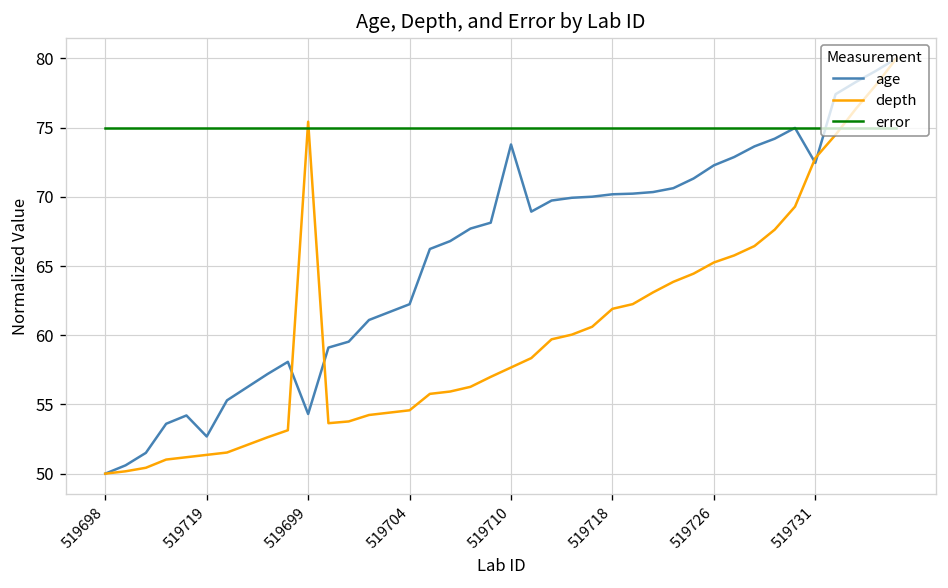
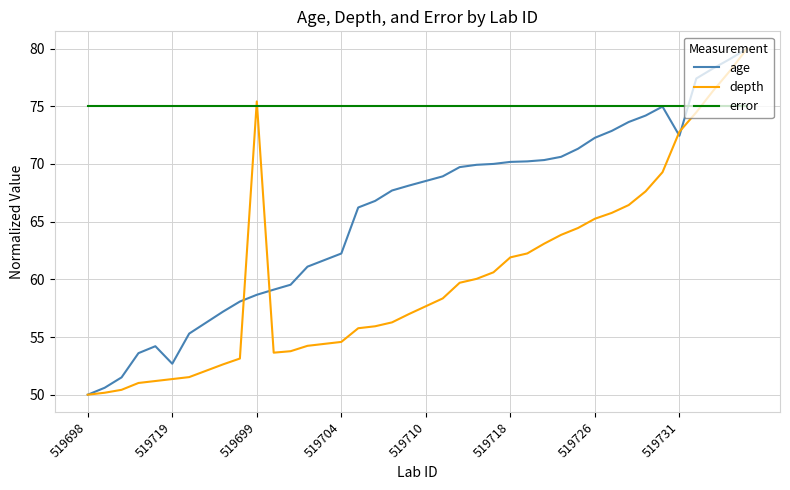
  {
    "age": {
      "519719": 52.7,
-     "519699": 54.3,
+     "519699": 58.7,
      "519704": 62.2,
-     "519710": 73.8,
+     "519710": 68.5,
      "519718": 70.2,
      "519726": 72.3,
      "519731": 72.4
    },
    "depth": {
      "519719": 51.4,
      "519699": 75.4,
      "519704": 54.6,
      "519710": 57.7,
      "519718": 61.9,
      "519726": 65.3,
      "519731": 72.8
    },
    "error": {
      "519698": 75.0,
      "519719": 75.0,
      "519699": 75.0,
      "519704": 75.0,
      "519710": 75.0,
      "519718": 75.0,
      "519726": 75.0,
      "519731": 75.0
    }
  }
